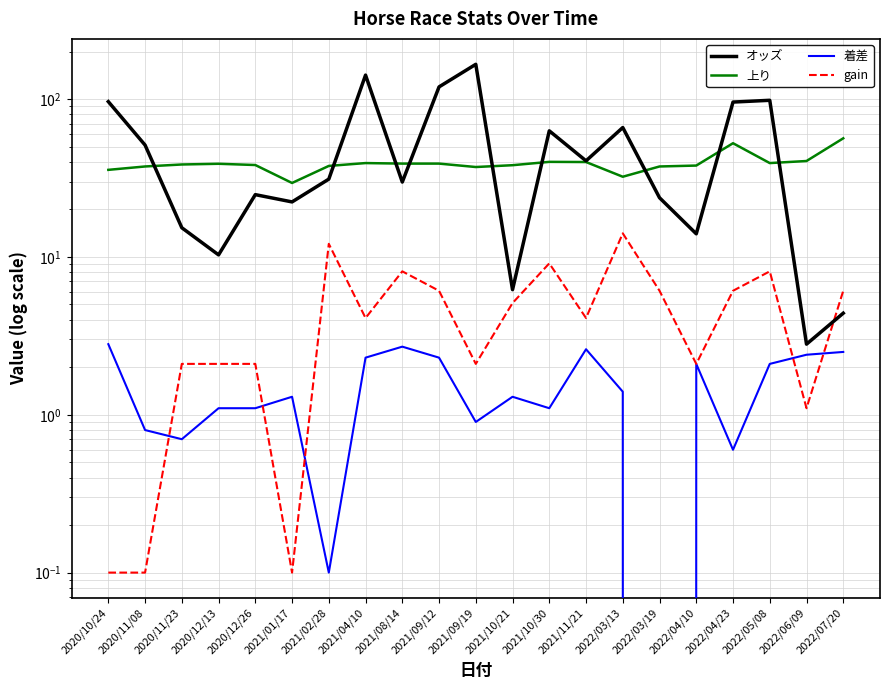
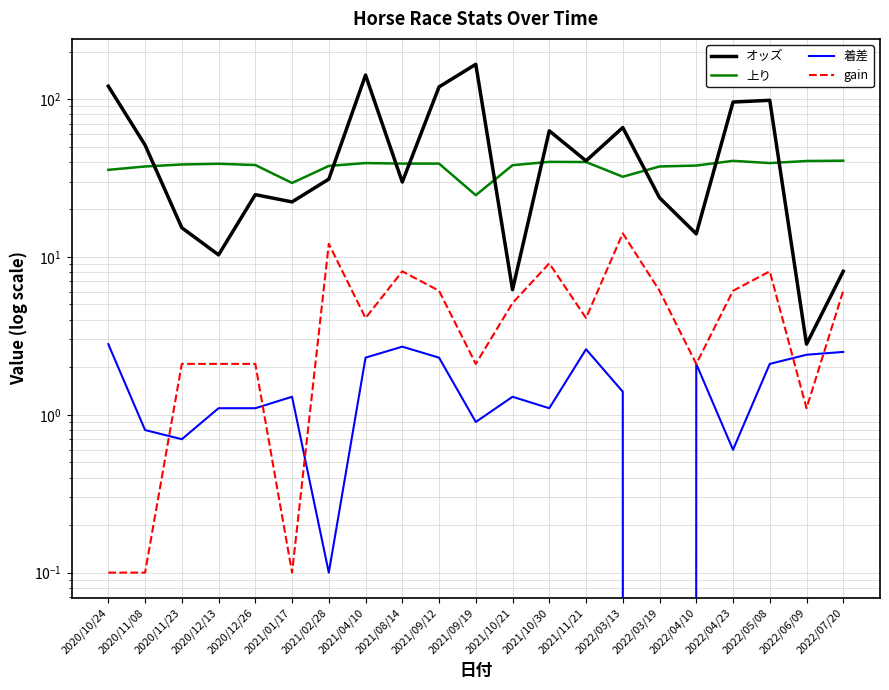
  {
    "オッズ": {
-     "2020/10/24": 100,
+     "2020/10/24": 120,
      "2020/11/08": 51,
      "2020/11/23": 15,
      "2020/12/13": 10,
      "2020/12/26": 25,
      "2021/01/17": 22,
      "2021/02/28": 31,
      "2021/04/10": 140,
      "2021/08/14": 30,
      "2021/09/12": 120,
      "2021/09/19": 170,
      "2021/10/21": 6.2,
      "2021/10/30": 63,
      "2022/03/13": 66,
      "2022/03/19": 24,
      "2022/04/10": 14,
      "2022/04/23": 100,
      "2022/05/08": 100,
      "2022/06/09": 2.8,
-     "2022/07/20": 4.4
+     "2022/07/20": 8
    },
    "上り": {
      "2020/10/24": 36,
      "2020/11/08": 37,
      "2020/11/23": 39,
      "2020/12/13": 39,
      "2020/12/26": 38,
      "2021/01/17": 29,
      "2021/02/28": 38,
      "2021/04/10": 39,
      "2021/08/14": 39,
      "2021/09/12": 39,
-     "2021/09/19": 37,
+     "2021/09/19": 25,
      "2021/10/21": 38,
      "2021/10/30": 40,
      "2022/03/13": 32,
      "2022/03/19": 37,
      "2022/04/10": 38,
-     "2022/04/23": 53,
+     "2022/04/23": 41,
      "2022/05/08": 39,
      "2022/06/09": 41,
-     "2022/07/20": 56
+     "2022/07/20": 41
    },
    "着差": {
      "2020/10/24": 2.8,
      "2020/11/08": 0.8,
      "2020/11/23": 0.7,
      "2020/12/13": 1.1,
      "2020/12/26": 1.1,
      "2021/01/17": 1.3,
      "2021/02/28": 0.1,
      "2021/04/10": 2.3,
      "2021/08/14": 2.7,
      "2021/09/12": 2.3,
      "2021/09/19": 0.9,
      "2021/10/21": 1.3,
      "2021/10/30": 1.1,
      "2021/11/21": 2.6,
      "2022/03/13": 1.4,
      "2022/04/23": 0.6,
      "2022/05/08": 2.1,
      "2022/06/09": 2.4,
      "2022/07/20": 2.5
    },
    "gain": {
      "2020/10/24": 0.1,
      "2020/11/08": 0.1,
      "2020/11/23": 2.1,
      "2020/12/13": 2.1,
      "2020/12/26": 2.1,
      "2021/01/17": 0.1,
      "2021/02/28": 12,
      "2021/04/10": 4.1,
      "2021/08/14": 8,
      "2021/09/12": 6.1,
      "2021/09/19": 2.1,
      "2021/10/21": 5.1,
      "2021/10/30": 9,
      "2021/11/21": 4.1,
      "2022/03/13": 14,
      "2022/03/19": 6.1,
      "2022/04/23": 6.1,
      "2022/05/08": 8,
      "2022/06/09": 1.1,
      "2022/07/20": 6.1
    }
  }
